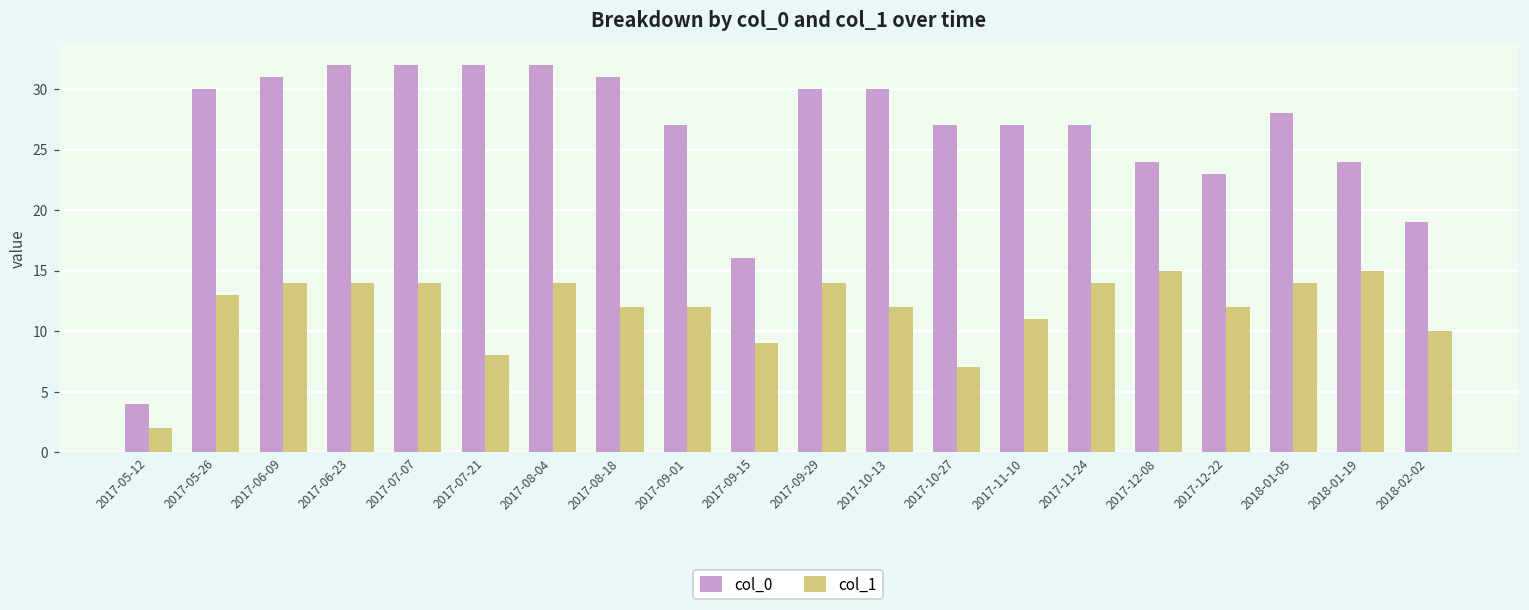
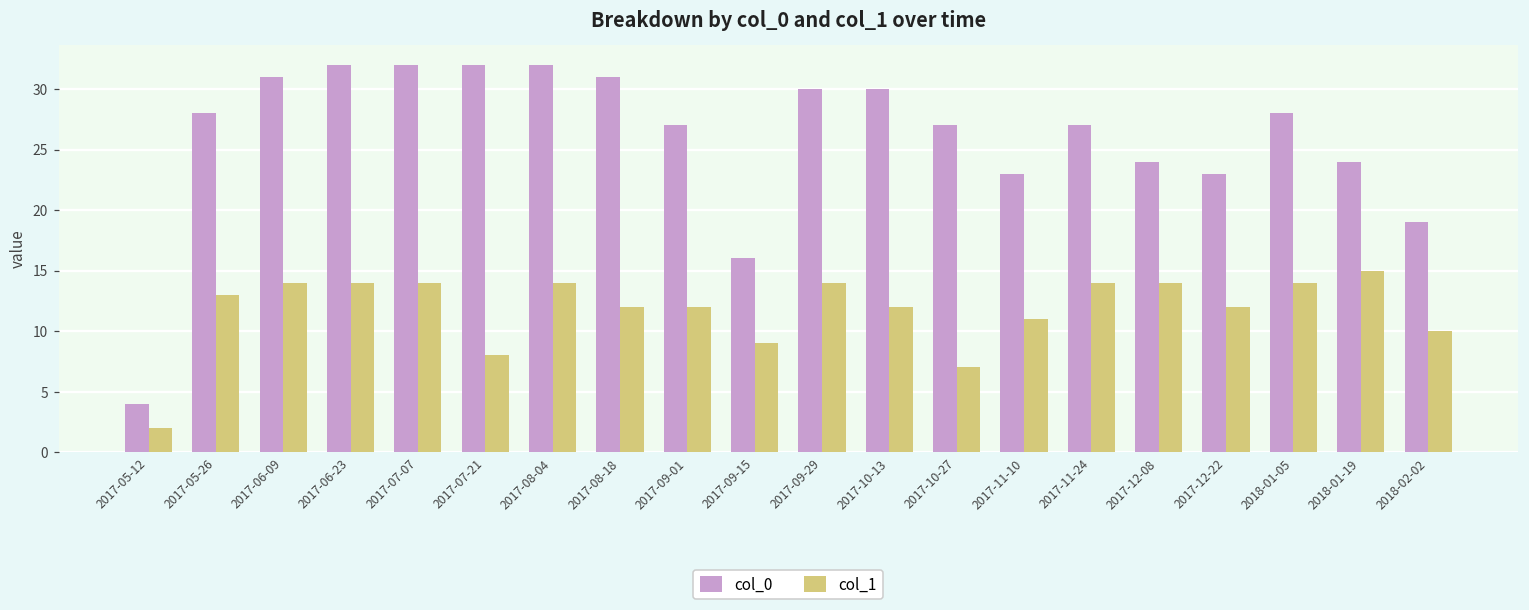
  {
    "col_0": {
      "2017-05-12": 4,
-     "2017-05-26": 30,
+     "2017-05-26": 28,
      "2017-06-09": 31,
      "2017-06-23": 32,
      "2017-07-07": 32,
      "2017-07-21": 32,
      "2017-08-04": 32,
      "2017-08-18": 31,
      "2017-09-01": 27,
      "2017-09-15": 16,
      "2017-09-29": 30,
      "2017-10-13": 30,
      "2017-10-27": 27,
-     "2017-11-10": 27,
+     "2017-11-10": 23,
      "2017-11-24": 27,
      "2017-12-08": 24,
      "2017-12-22": 23,
      "2018-01-05": 28,
      "2018-01-19": 24,
      "2018-02-02": 19
    },
    "col_1": {
      "2017-05-12": 2,
      "2017-05-26": 13,
      "2017-06-09": 14,
      "2017-06-23": 14,
      "2017-07-07": 14,
      "2017-07-21": 8,
      "2017-08-04": 14,
      "2017-08-18": 12,
      "2017-09-01": 12,
      "2017-09-15": 9,
      "2017-09-29": 14,
      "2017-10-13": 12,
      "2017-10-27": 7,
      "2017-11-10": 11,
      "2017-11-24": 14,
-     "2017-12-08": 15,
+     "2017-12-08": 14,
      "2017-12-22": 12,
      "2018-01-05": 14,
      "2018-01-19": 15,
      "2018-02-02": 10
    }
  }
